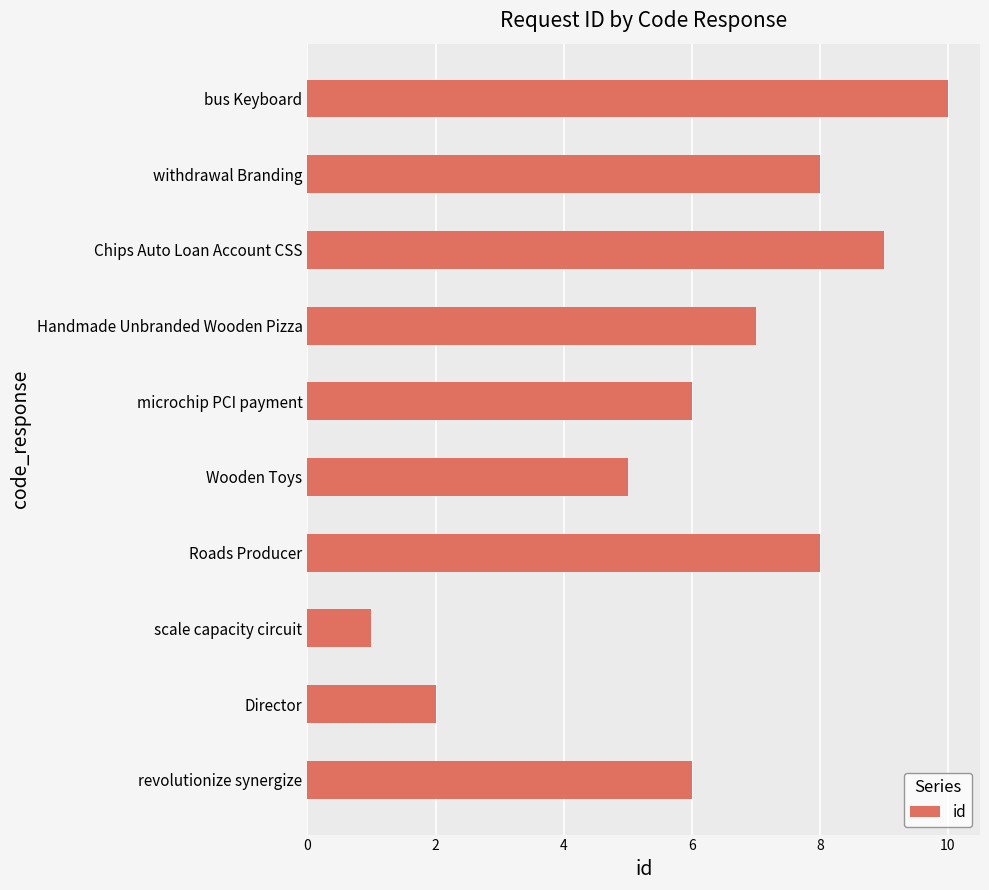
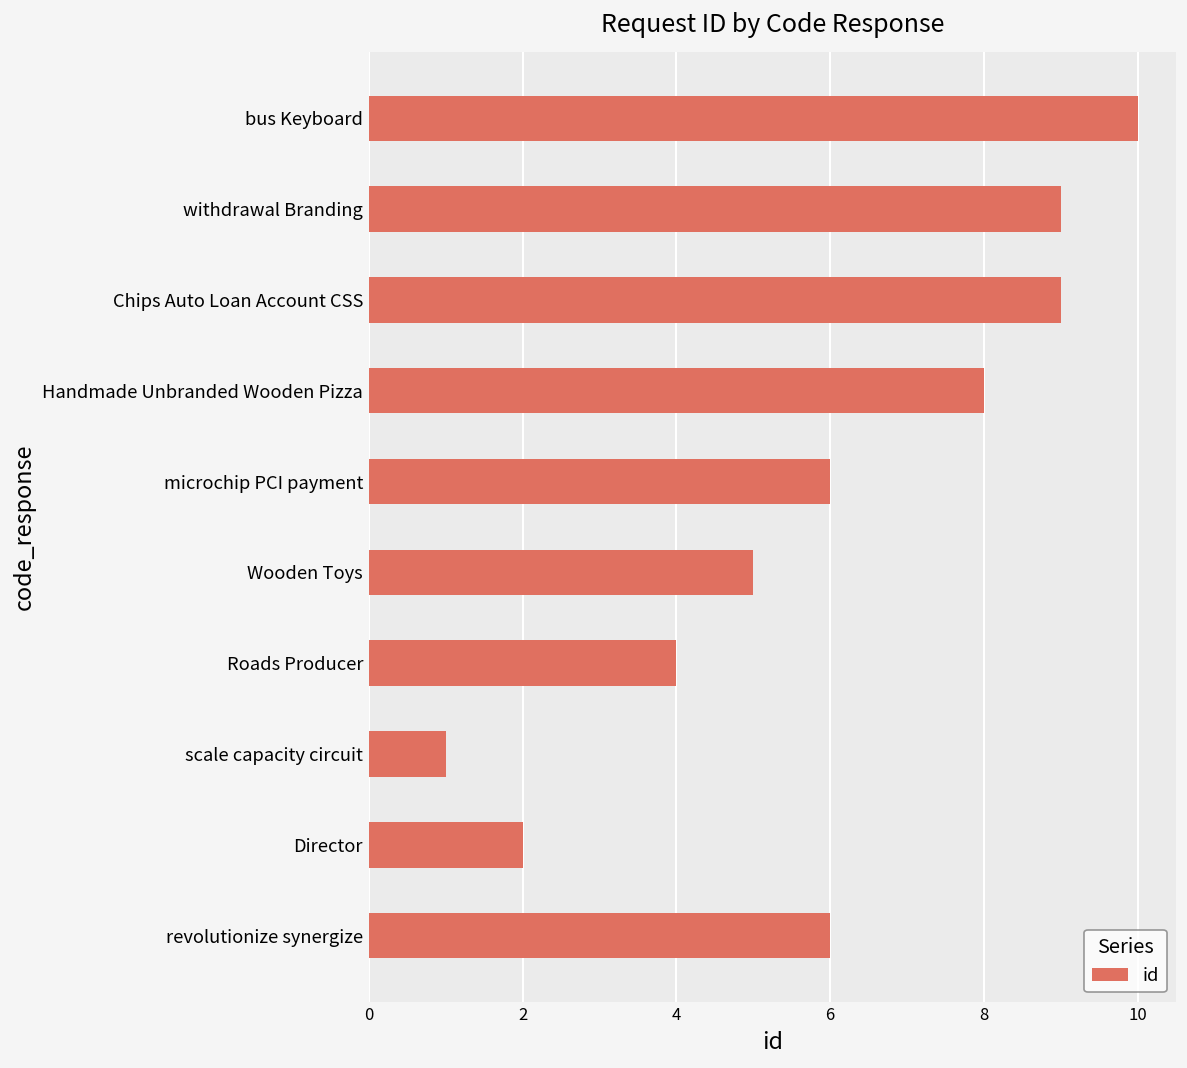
  {
    "bus Keyboard": 10,
-   "withdrawal Branding": 8,
+   "withdrawal Branding": 9,
    "Chips Auto Loan Account CSS": 9,
-   "Handmade Unbranded Wooden Pizza": 7,
+   "Handmade Unbranded Wooden Pizza": 8,
    "microchip PCI payment": 6,
    "Wooden Toys": 5,
-   "Roads Producer": 8,
+   "Roads Producer": 4,
    "scale capacity circuit": 1,
    "Director": 2,
    "revolutionize synergize": 6
  }
